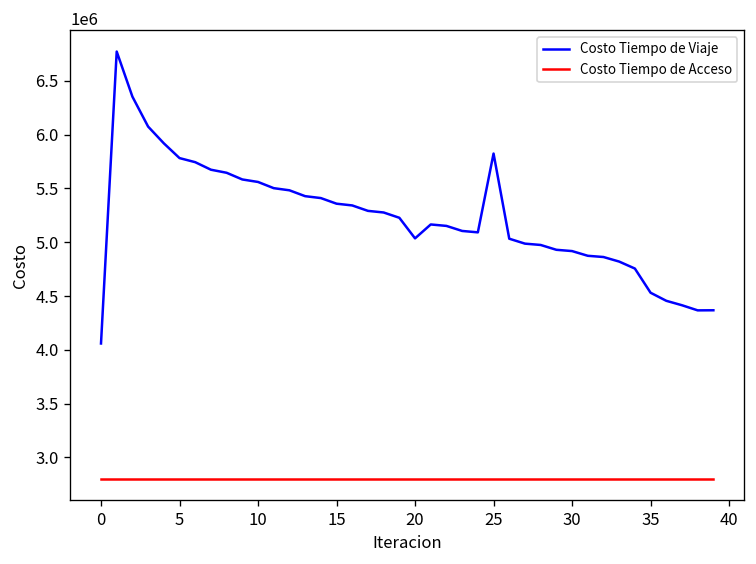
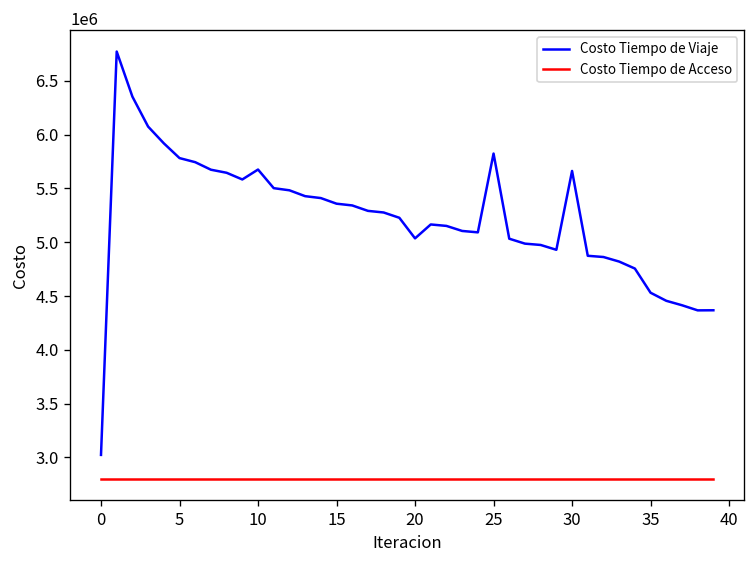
  {
    "Costo Tiempo de Viaje": {
-     "0": 4100000,
+     "0": 3000000,
      "5": 5800000,
-     "10": 5600000,
+     "10": 5700000,
      "15": 5400000,
      "20": 5000000,
      "25": 5800000,
-     "30": 4900000,
+     "30": 5700000,
      "35": 4500000
    },
    "Costo Tiempo de Acceso": {
      "0": 2800000,
      "5": 2800000,
      "10": 2800000,
      "15": 2800000,
      "20": 2800000,
      "25": 2800000,
      "30": 2800000,
      "35": 2800000
    }
  }
